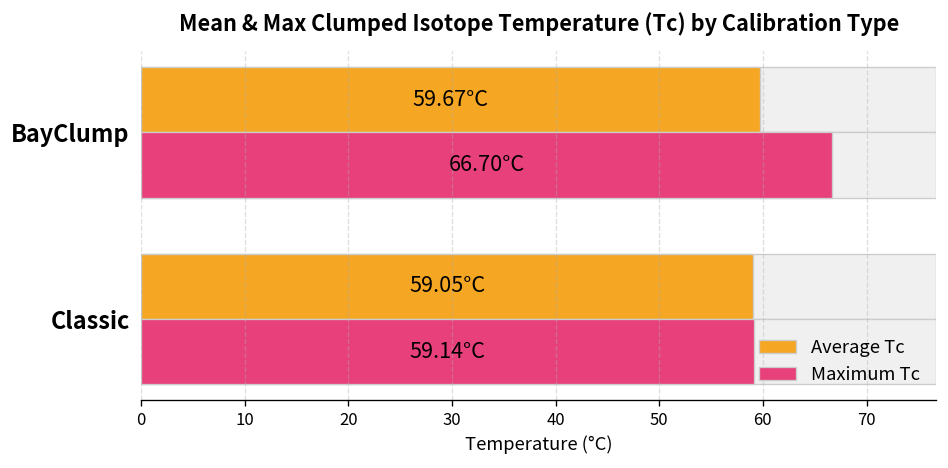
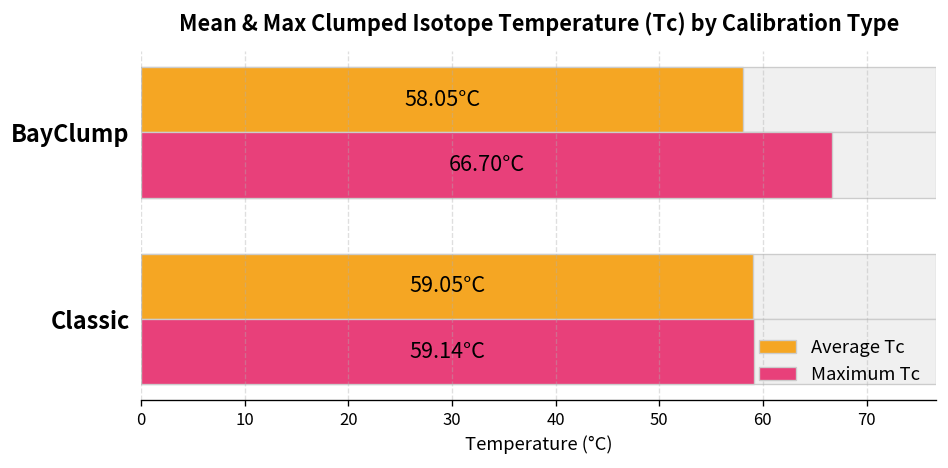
  {
    "Average Tc": {
-     "BayClump": "59.67°C"
+     "BayClump": "58.05°C"
    }
  }
